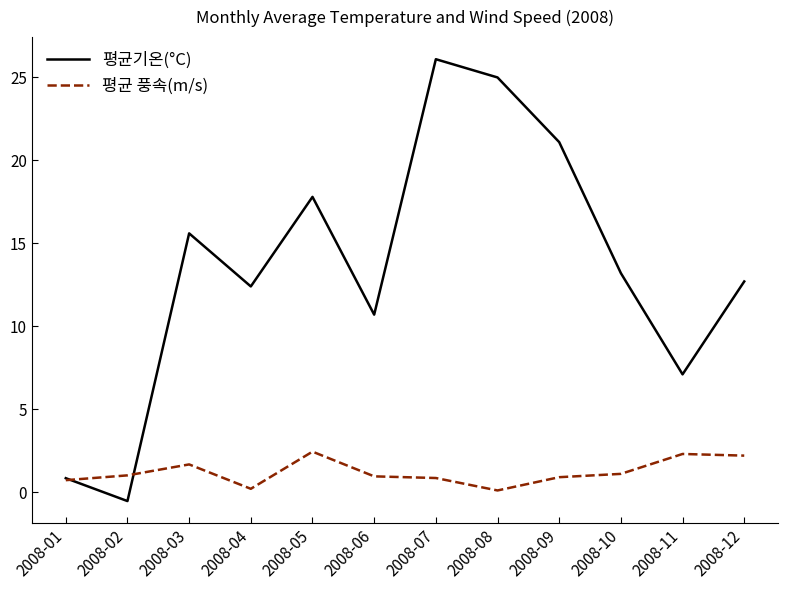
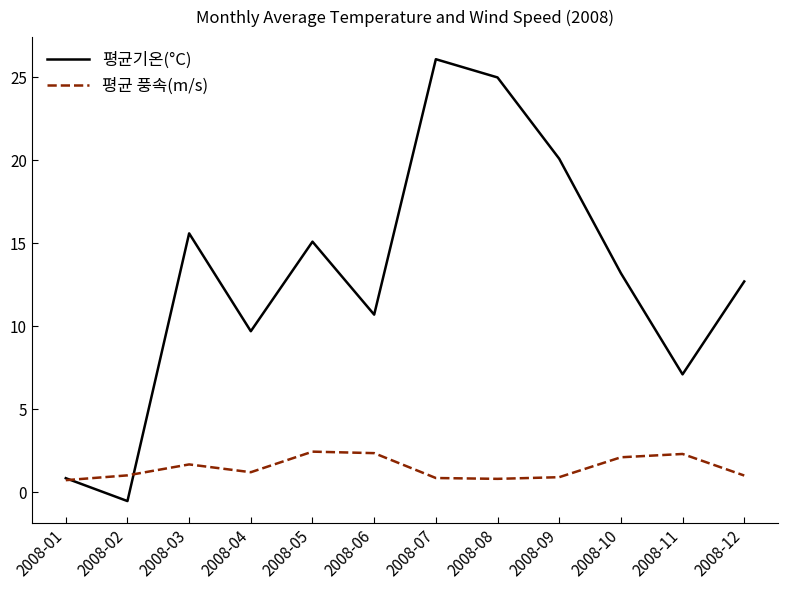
  {
    "평균기온(°C)": {
      "2008-02": -0.5,
      "2008-03": 15.6,
-     "2008-04": 12.4,
-     "2008-05": 17.8,
+     "2008-04": 9.7,
+     "2008-05": 15.1,
      "2008-06": 10.7,
      "2008-07": 26.1,
      "2008-08": 25.0,
-     "2008-09": 21.1,
+     "2008-09": 20.1,
      "2008-10": 13.2,
      "2008-11": 7.1,
      "2008-12": 12.7
    },
    "평균 풍속(m/s)": {
      "2008-02": 1.0,
      "2008-03": 1.7,
-     "2008-04": 0.2,
+     "2008-04": 1.2,
      "2008-05": 2.4,
-     "2008-06": 1.0,
+     "2008-06": 2.4,
      "2008-07": 0.9,
-     "2008-08": 0.1,
+     "2008-08": 0.8,
      "2008-09": 0.9,
-     "2008-10": 1.1,
+     "2008-10": 2.1,
      "2008-11": 2.3,
-     "2008-12": 2.2
+     "2008-12": 1.0
    }
  }
